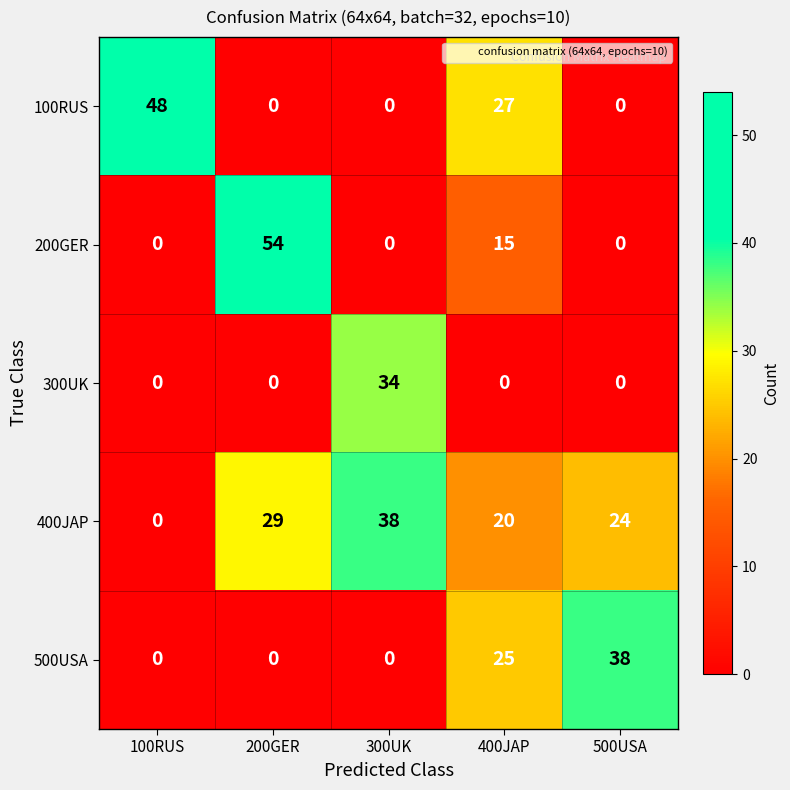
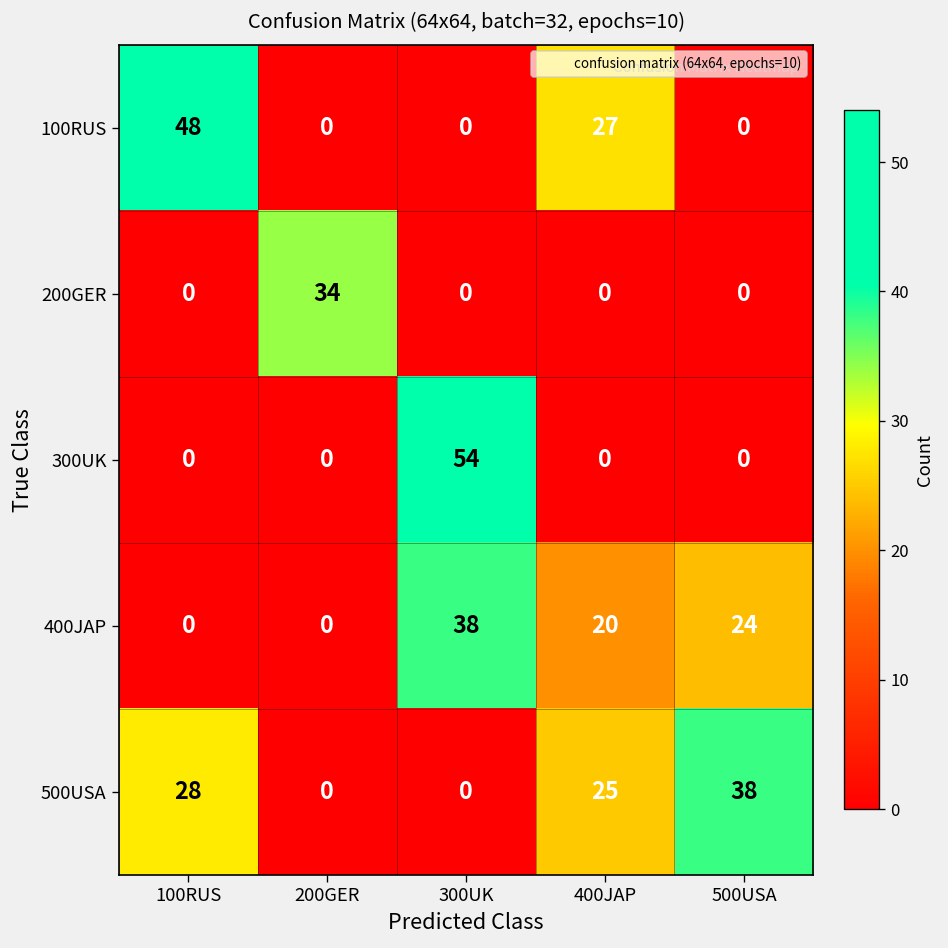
  {
    "100RUS": {
      "100RUS": 48,
      "200GER": 0,
      "300UK": 0,
      "400JAP": 27,
      "500USA": 0
    },
    "200GER": {
      "100RUS": 0,
-     "200GER": 54,
+     "200GER": 34,
      "300UK": 0,
-     "400JAP": 15,
+     "400JAP": 0,
      "500USA": 0
    },
    "300UK": {
      "100RUS": 0,
      "200GER": 0,
-     "300UK": 34,
+     "300UK": 54,
      "400JAP": 0,
      "500USA": 0
    },
    "400JAP": {
      "100RUS": 0,
-     "200GER": 29,
+     "200GER": 0,
      "300UK": 38,
      "400JAP": 20,
      "500USA": 24
    },
    "500USA": {
-     "100RUS": 0,
+     "100RUS": 28,
      "200GER": 0,
      "300UK": 0,
      "400JAP": 25,
      "500USA": 38
    }
  }
